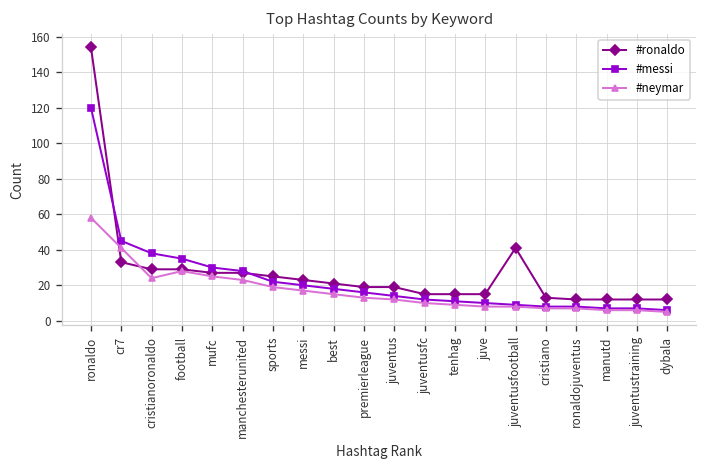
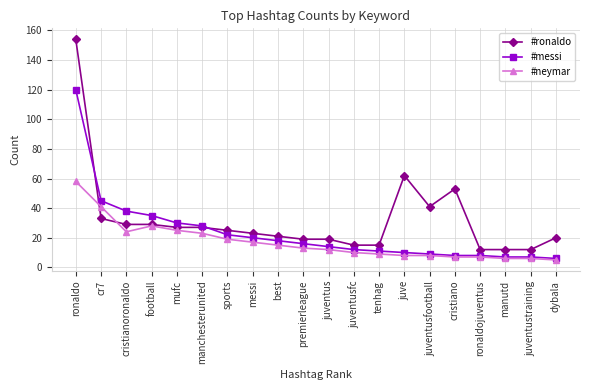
  {
    "#ronaldo": {
      "ronaldo": 154,
      "cr7": 33,
      "cristianoronaldo": 29,
      "mufc": 27,
      "sports": 25,
      "messi": 23,
      "best": 21,
      "premierleague": 19,
      "juventus": 19,
      "juventusfc": 15,
      "tenhag": 15,
-     "juve": 15,
+     "juve": 62,
      "juventusfootball": 41,
-     "cristiano": 13,
+     "cristiano": 53,
      "ronaldojuventus": 12,
      "manutd": 12,
      "juventustraining": 12,
-     "dybala": 12
+     "dybala": 20
    },
    "#messi": {
      "ronaldo": 120,
      "cr7": 45,
      "cristianoronaldo": 38,
      "football": 35,
      "mufc": 30,
      "sports": 22,
      "messi": 20,
      "best": 18,
      "premierleague": 16,
      "juventus": 14,
      "juventusfc": 12,
      "tenhag": 11,
      "juve": 10
    },
    "#neymar": {
      "ronaldo": 58,
      "cr7": 41,
      "cristianoronaldo": 24,
      "mufc": 25,
      "manchesterunited": 23,
      "sports": 19,
      "messi": 17,
      "best": 15,
      "premierleague": 13,
      "juventus": 12,
      "juventusfc": 10,
      "tenhag": 9,
      "juve": 8
    }
  }
